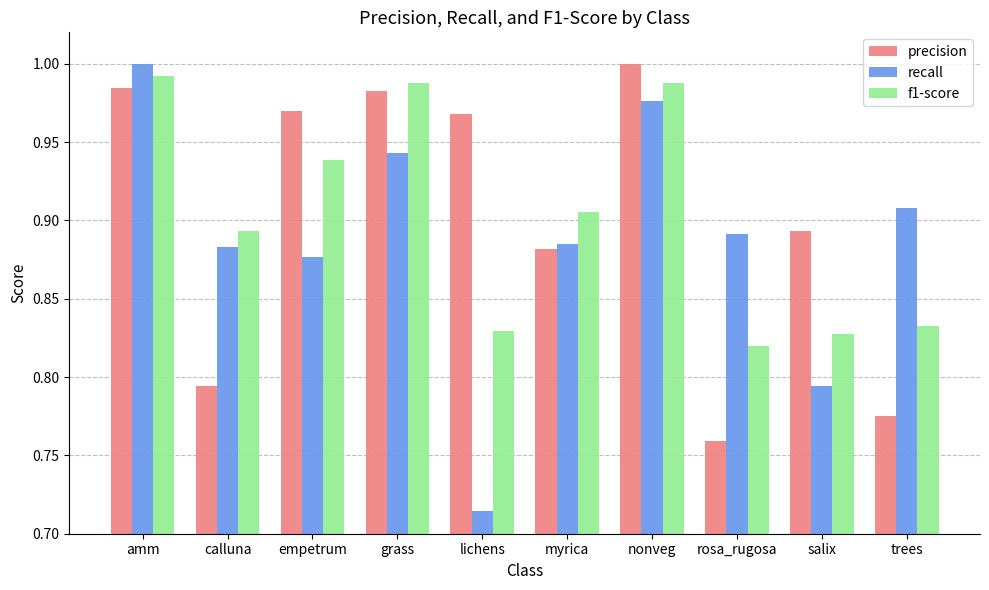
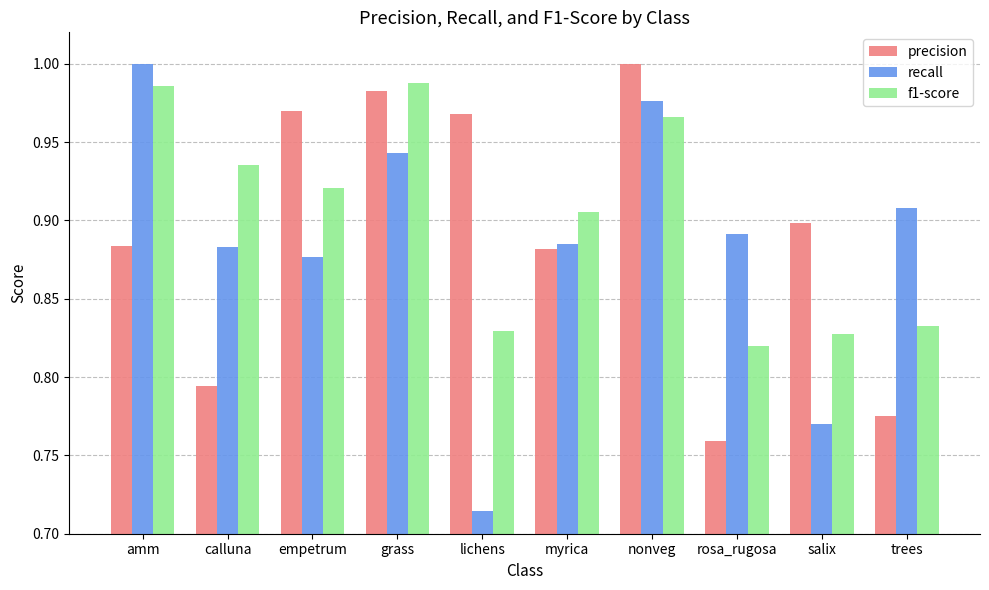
  {
    "precision": {
-     "amm": 0.984,
+     "amm": 0.883,
      "calluna": 0.794,
      "empetrum": 0.970,
      "grass": 0.982,
      "lichens": 0.968,
      "myrica": 0.882,
      "nonveg": 1.000,
      "rosa_rugosa": 0.759,
-     "salix": 0.893,
+     "salix": 0.898,
      "trees": 0.775
    },
    "recall": {
      "amm": 1.000,
      "calluna": 0.883,
      "empetrum": 0.877,
      "grass": 0.943,
      "lichens": 0.714,
      "myrica": 0.885,
      "nonveg": 0.976,
      "rosa_rugosa": 0.891,
-     "salix": 0.794,
+     "salix": 0.770,
      "trees": 0.908
    },
    "f1-score": {
-     "amm": 0.992,
-     "calluna": 0.893,
-     "empetrum": 0.939,
+     "amm": 0.986,
+     "calluna": 0.936,
+     "empetrum": 0.921,
      "grass": 0.987,
      "lichens": 0.829,
      "myrica": 0.906,
-     "nonveg": 0.988,
+     "nonveg": 0.966,
      "rosa_rugosa": 0.820,
      "salix": 0.827,
      "trees": 0.832
    }
  }
